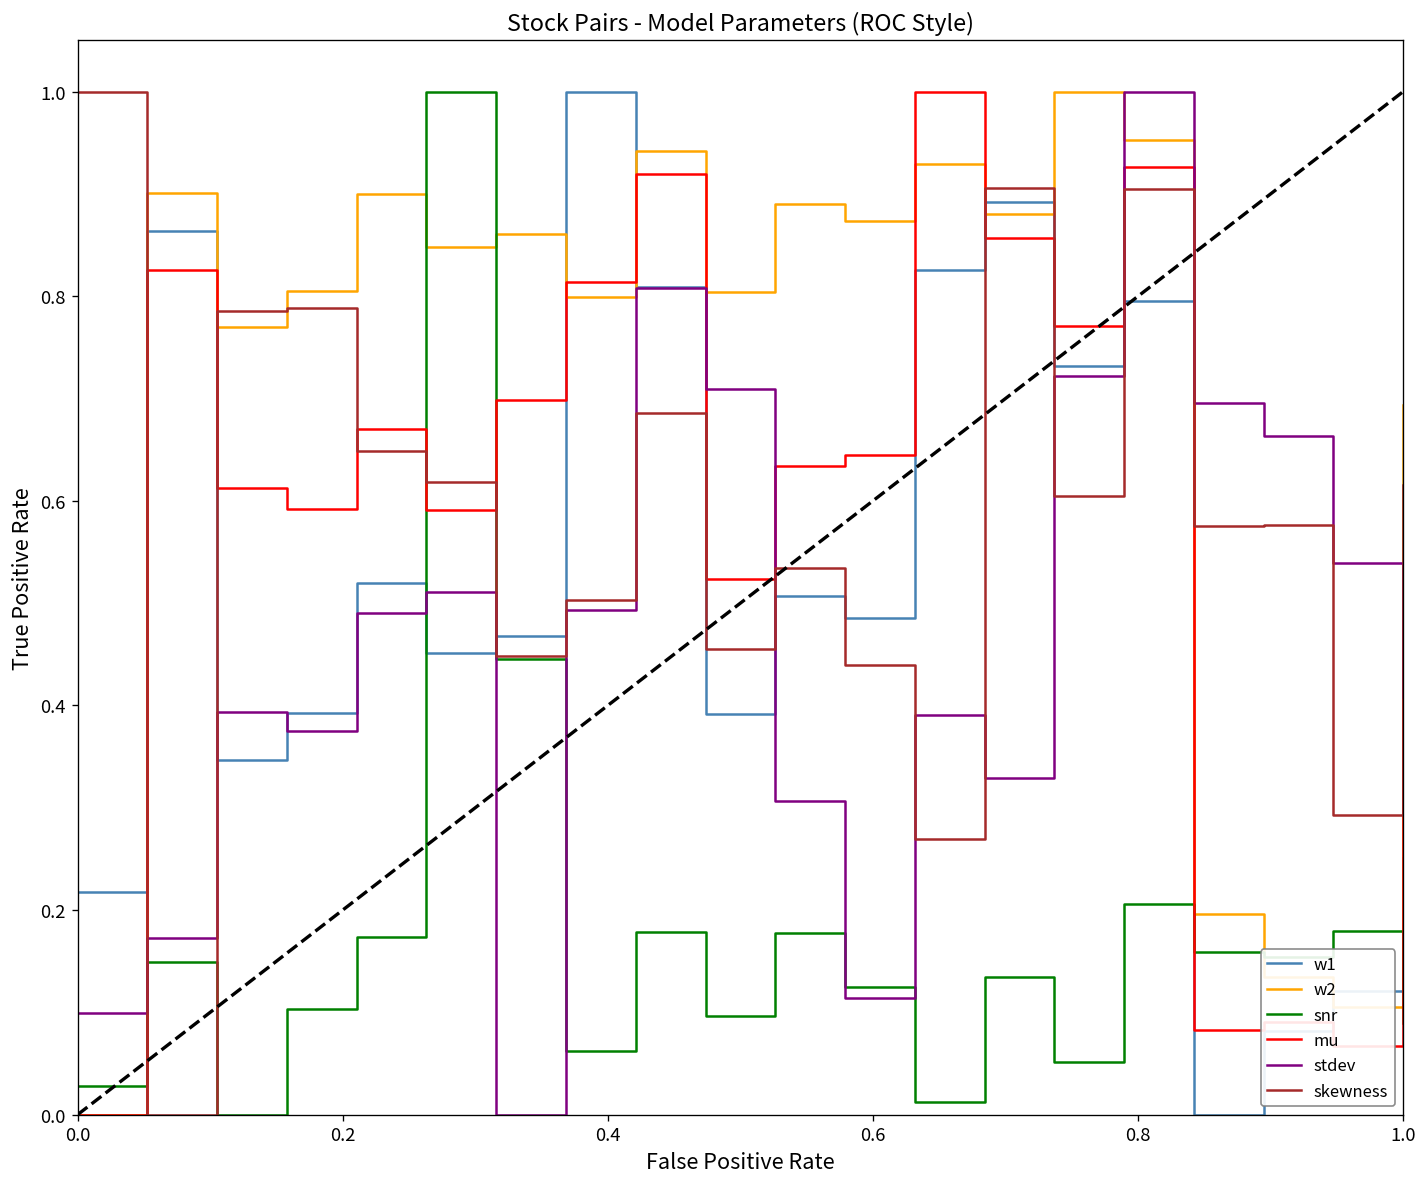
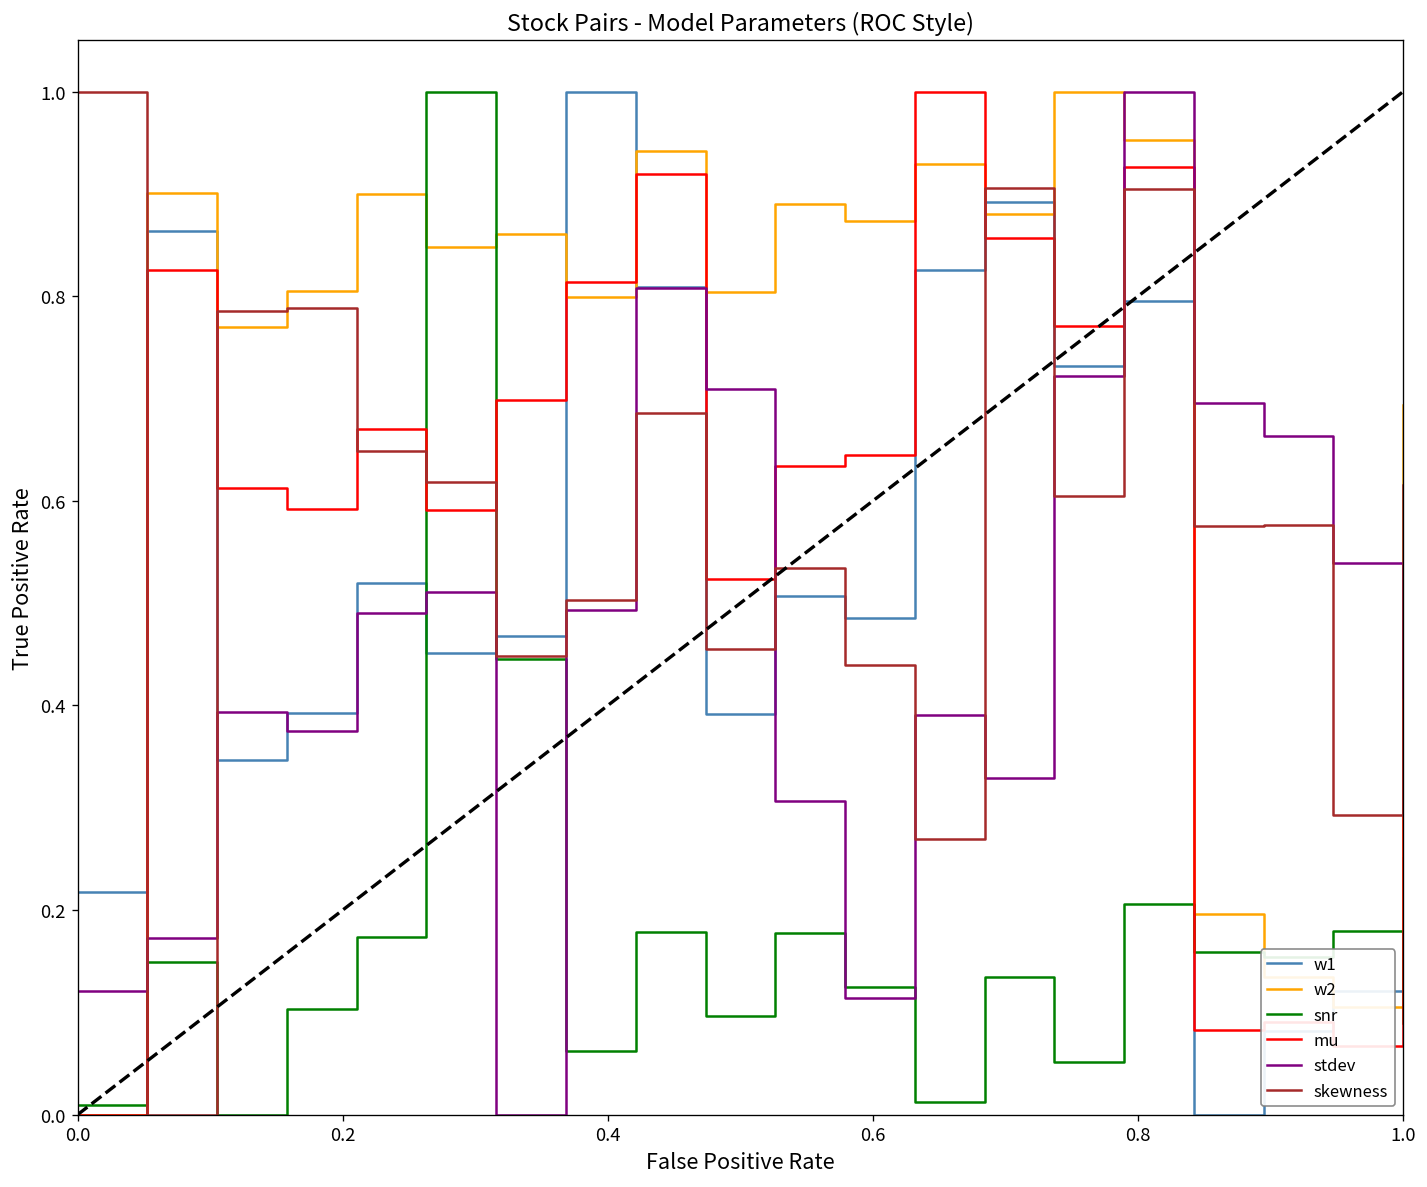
  {
    "w1": {
      "0.0": 0.22,
      "1.0": 0.25
    },
    "w2": {
      "1.0": 0.69
    },
    "snr": {
-     "0.0": 0.03,
+     "0.0": 0.01,
      "1.0": 0.09
    },
    "mu": {
      "1.0": 0.48
    },
    "stdev": {
-     "0.0": 0.10,
+     "0.0": 0.12,
      "1.0": 0.41
    },
    "skewness": {
      "0.0": 1.00,
      "1.0": 0.62
    }
  }
